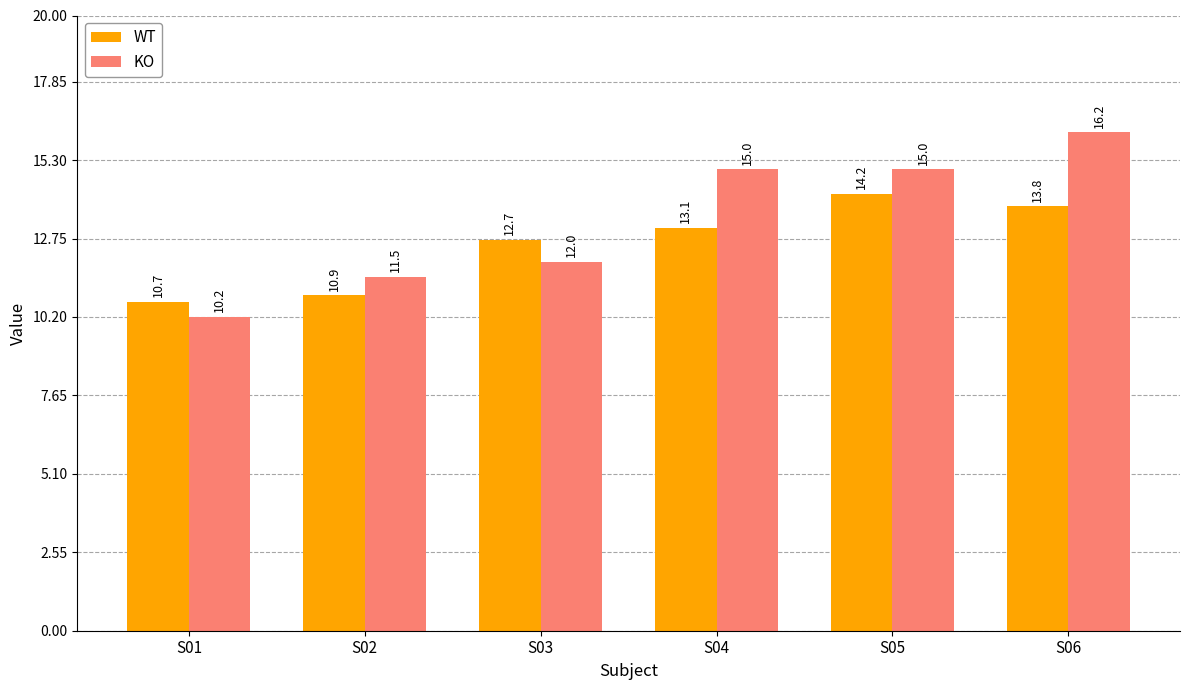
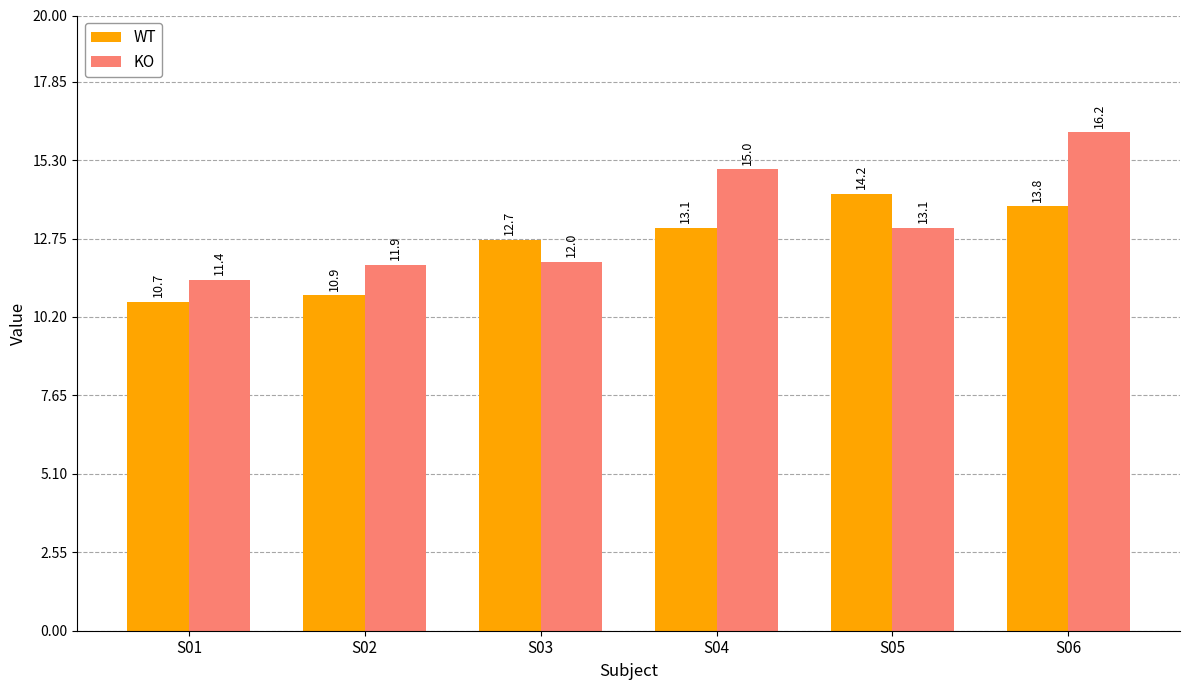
  {
    "WT": {
      "S01": 10.7,
      "S02": 10.9,
      "S03": 12.7,
      "S04": 13.1,
      "S05": 14.2,
      "S06": 13.8
    },
    "KO": {
-     "S01": 10.2,
-     "S02": 11.5,
+     "S01": 11.4,
+     "S02": 11.9,
      "S03": 12.0,
      "S04": 15.0,
-     "S05": 15.0,
+     "S05": 13.1,
      "S06": 16.2
    }
  }
